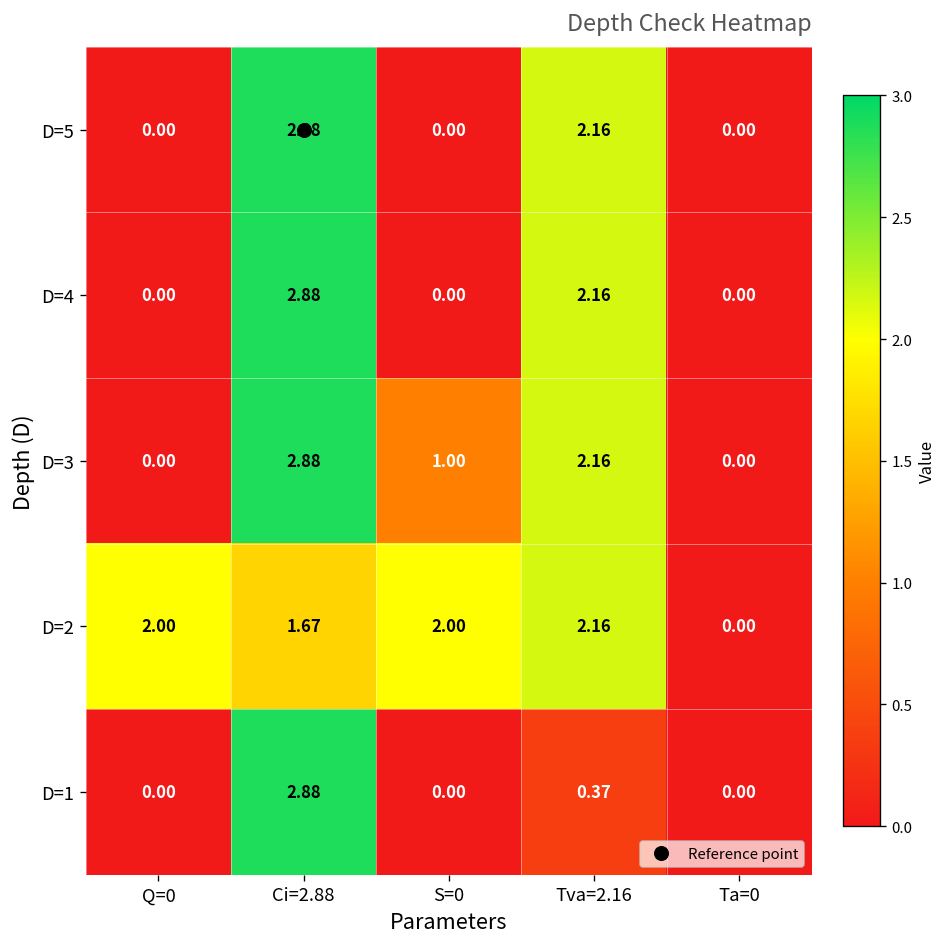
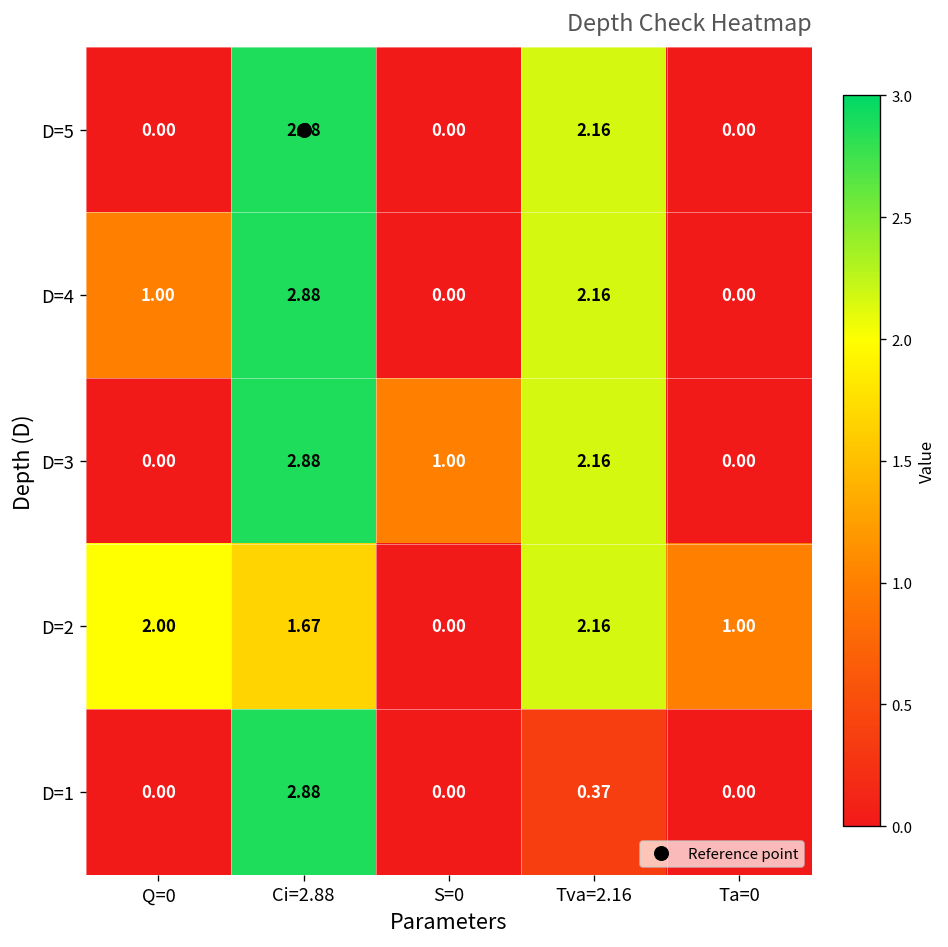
  {
    "D=5": {
      "Q=0": 0.00,
      "S=0": 0.00,
      "Tva=2.16": 2.16,
      "Ta=0": 0.00
    },
    "D=4": {
-     "Q=0": 0.00,
+     "Q=0": 1.00,
      "Ci=2.88": 2.88,
      "S=0": 0.00,
      "Tva=2.16": 2.16,
      "Ta=0": 0.00
    },
    "D=3": {
      "Q=0": 0.00,
      "Ci=2.88": 2.88,
      "S=0": 1.00,
      "Tva=2.16": 2.16,
      "Ta=0": 0.00
    },
    "D=2": {
      "Q=0": 2.00,
      "Ci=2.88": 1.67,
-     "S=0": 2.00,
+     "S=0": 0.00,
      "Tva=2.16": 2.16,
-     "Ta=0": 0.00
+     "Ta=0": 1.00
    },
    "D=1": {
      "Q=0": 0.00,
      "Ci=2.88": 2.88,
      "S=0": 0.00,
      "Tva=2.16": 0.37,
      "Ta=0": 0.00
    }
  }
